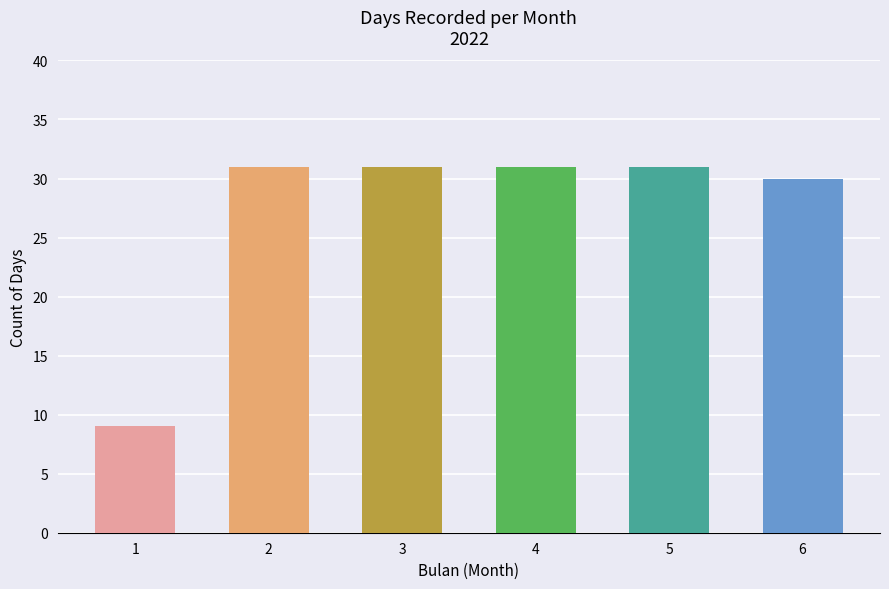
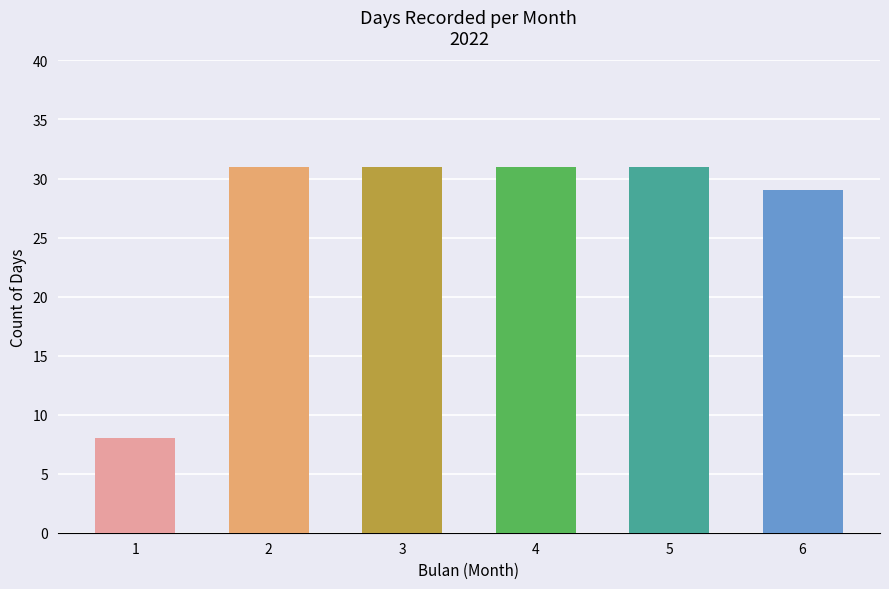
  {
-   "1": 9,
+   "1": 8,
    "2": 31,
    "3": 31,
    "4": 31,
    "5": 31,
-   "6": 30
+   "6": 29
  }
